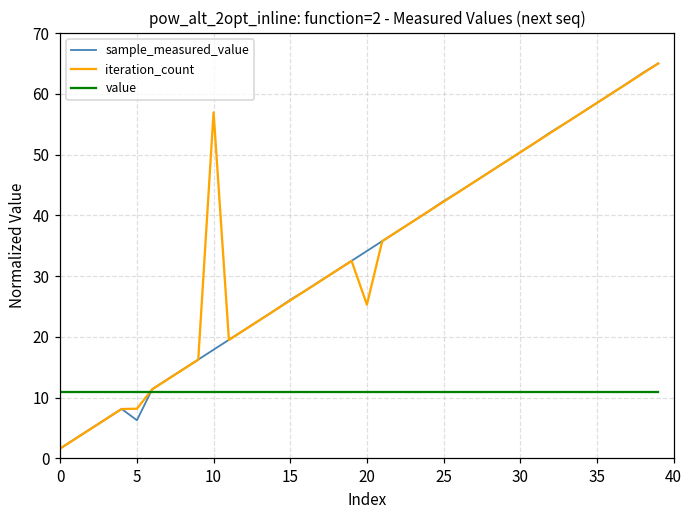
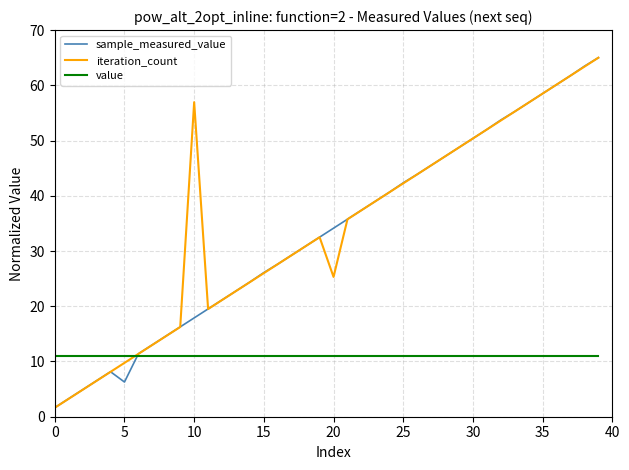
  {
    "sample_measured_value": {
      "5": 6,
      "10": 18,
      "20": 34
    },
    "iteration_count": {
-     "5": 8,
+     "5": 10,
      "10": 57,
      "20": 25
    },
    "value": {
      "0": 11,
      "5": 11,
      "10": 11,
      "15": 11,
      "20": 11,
      "25": 11,
      "30": 11,
      "35": 11
    }
  }
